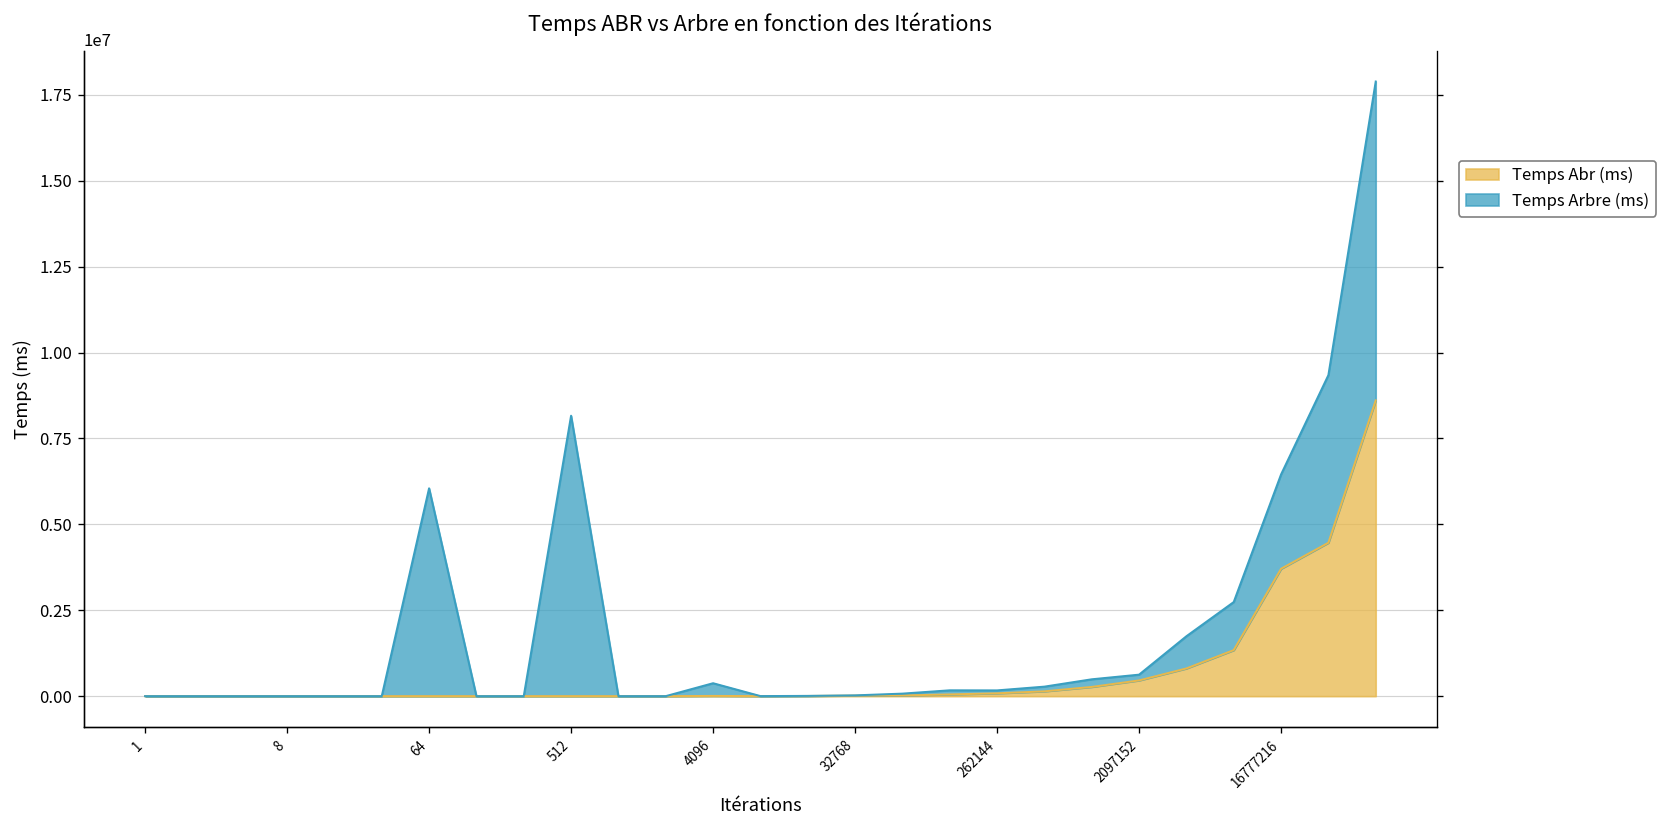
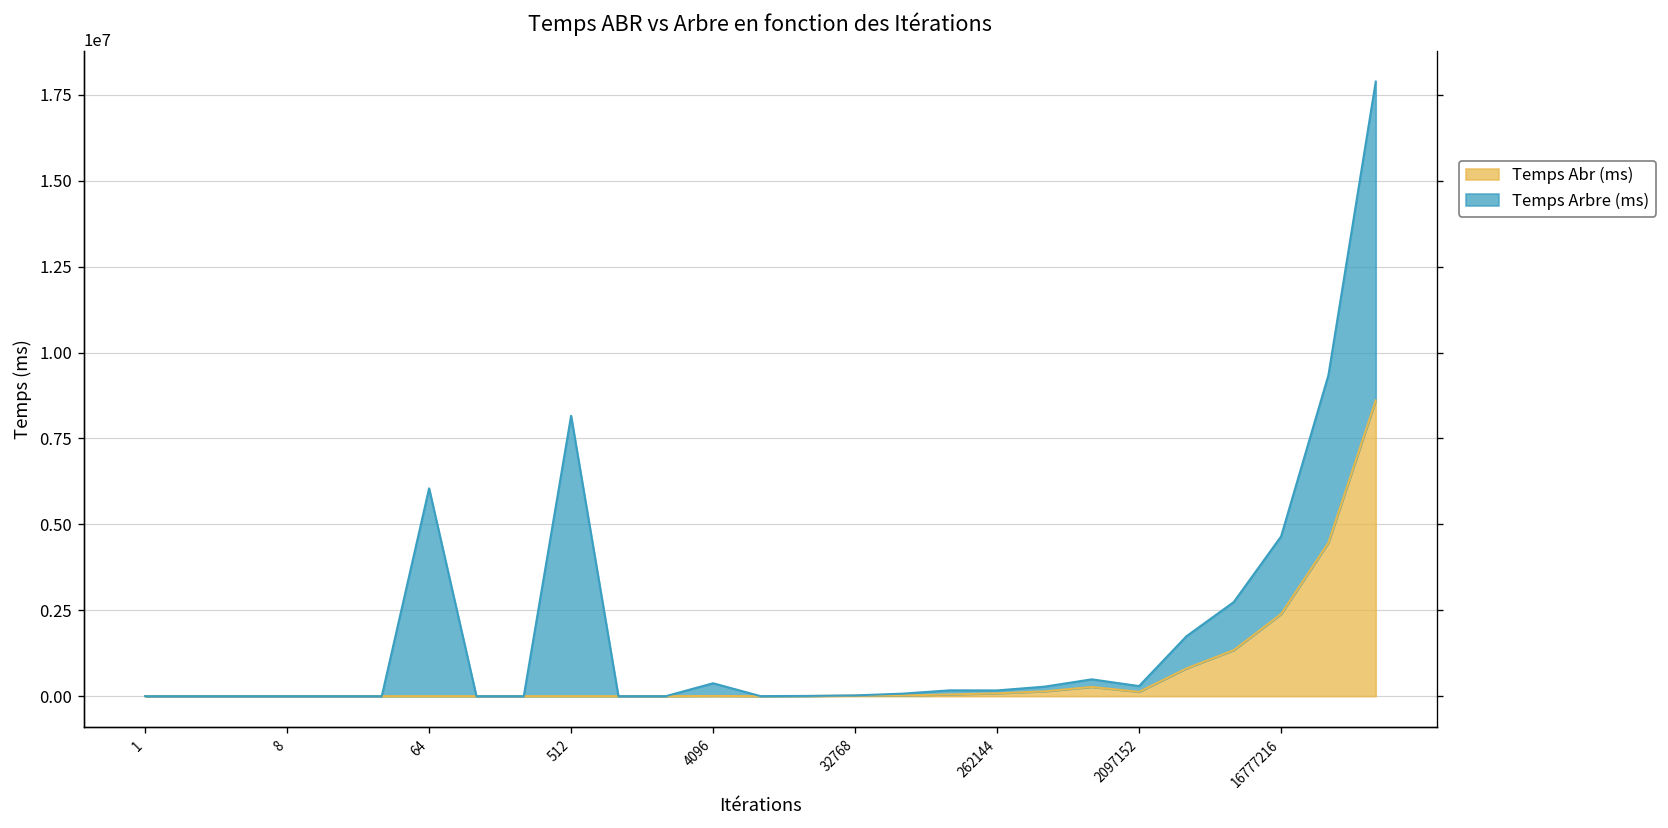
  {
    "Temps Abr (ms)": {
      "64": 0,
      "512": 0,
      "4096": 0,
-     "2097152": 500000,
-     "16777216": 3700000
+     "2097152": 100000,
+     "16777216": 2400000
    },
    "Temps Arbre (ms)": {
      "64": 6000000,
      "512": 8200000,
      "4096": 400000,
      "2097152": 200000,
-     "16777216": 2700000
+     "16777216": 2300000
    }
  }
